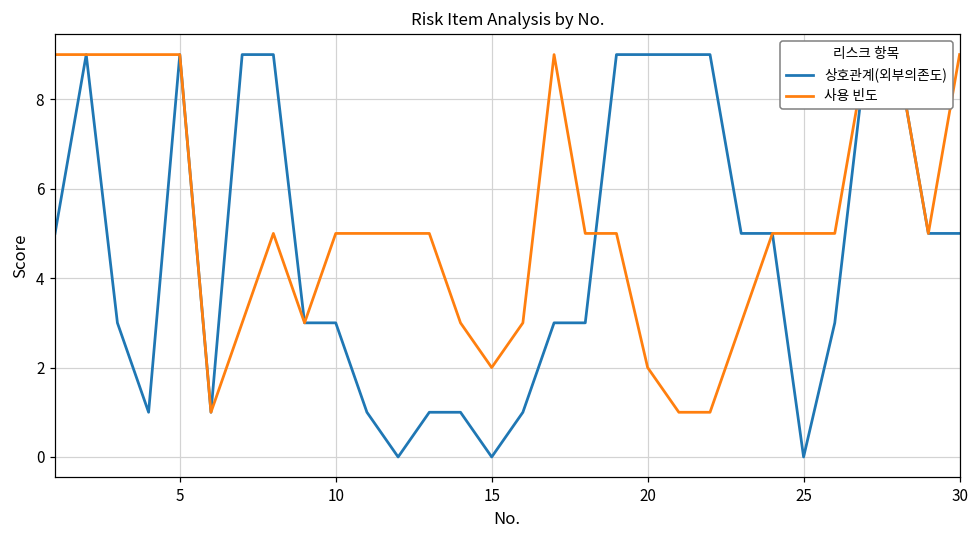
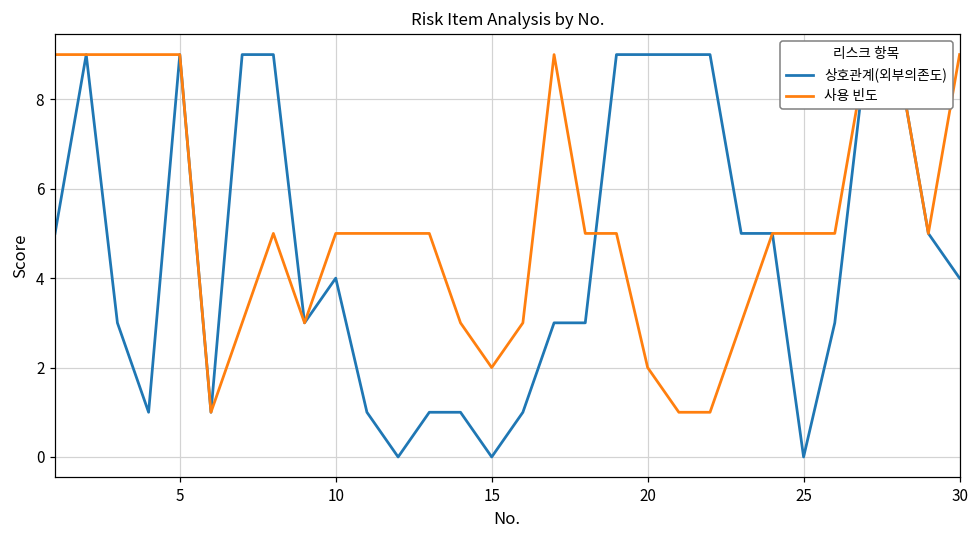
  {
    "상호관계(외부의존도)": {
-     "10": 3,
+     "10": 4,
      "15": 0,
      "20": 9,
      "25": 0,
-     "30": 5
+     "30": 4
    },
    "사용 빈도": {
      "10": 5,
      "15": 2,
      "20": 2,
      "25": 5,
      "30": 9
    }
  }
